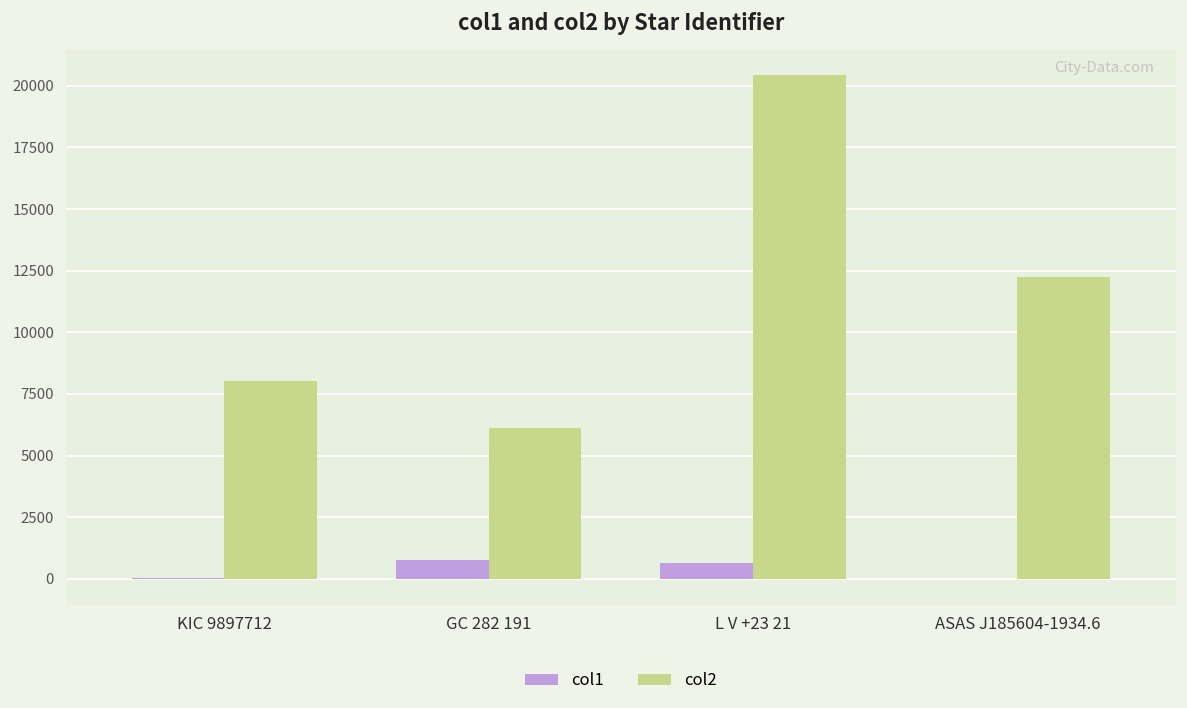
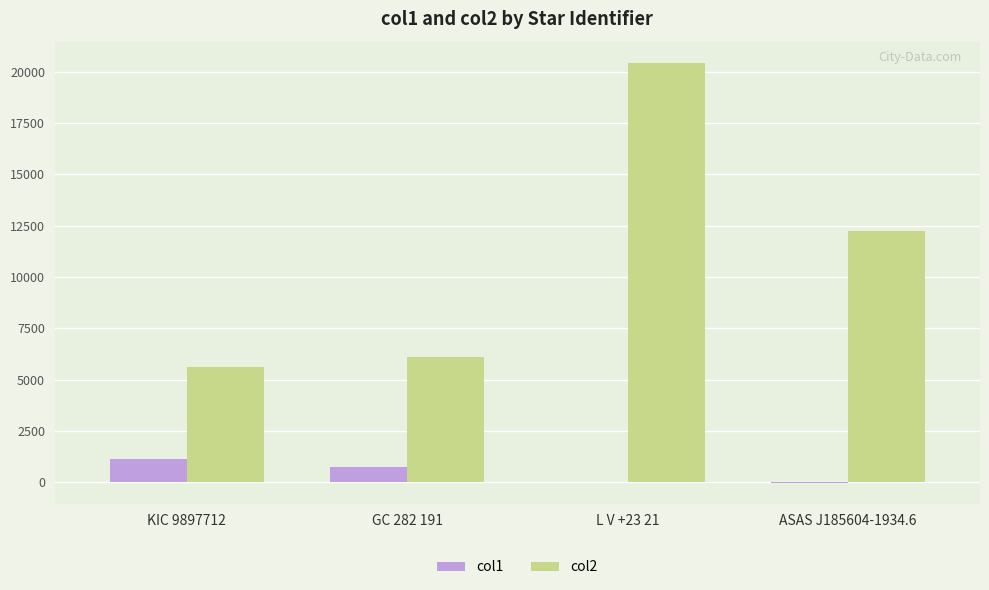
  {
    "col1": {
-     "KIC 9897712": 0,
+     "KIC 9897712": 1100,
      "GC 282 191": 800,
-     "L V +23 21": 600
+     "L V +23 21": 0
    },
    "col2": {
-     "KIC 9897712": 8000,
+     "KIC 9897712": 5600,
      "GC 282 191": 6100,
      "L V +23 21": 20400,
      "ASAS J185604-1934.6": 12200
    }
  }
